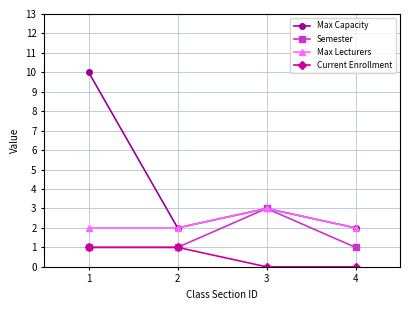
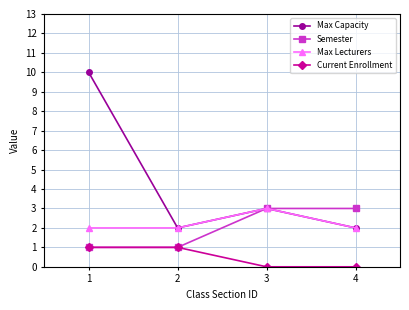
  {
    "Semester": {
-     "4": 1
+     "4": 3
    },
    "Max Lecturers": {
      "1": 2
    }
  }
